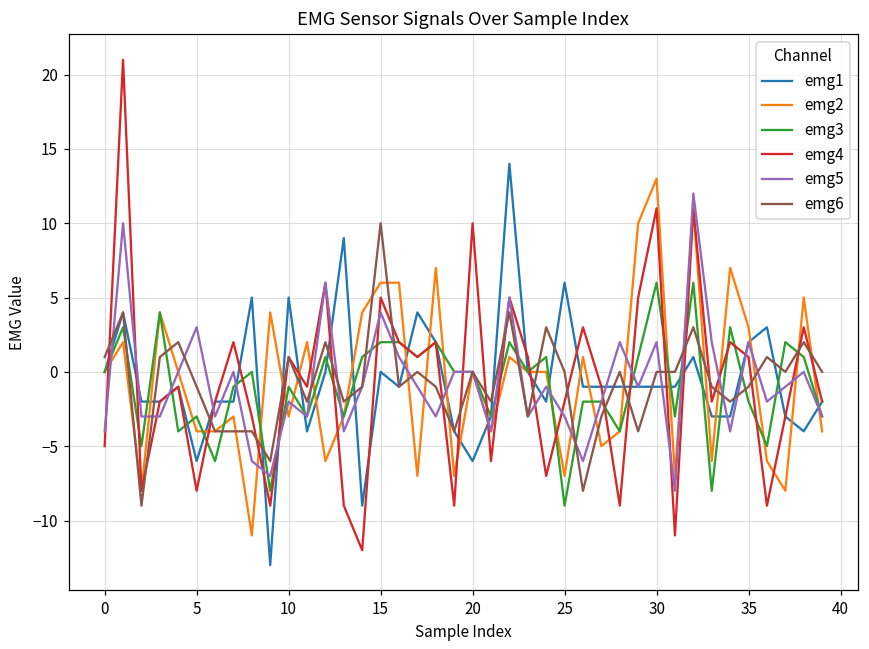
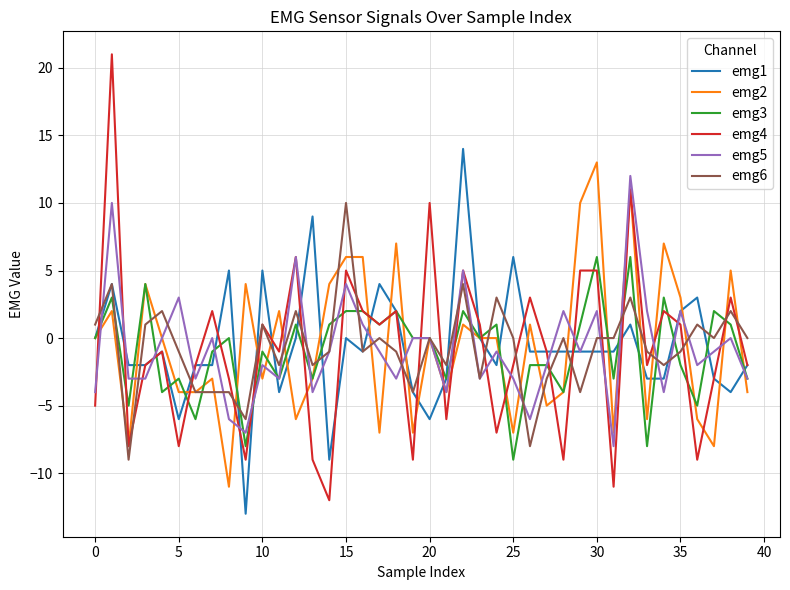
  {
    "emg1": {
      "5": -6,
      "10": 5,
      "15": 0,
      "20": -6,
      "25": 6,
      "30": -1
    },
    "emg2": {
      "5": -4,
      "10": -3,
      "15": 6,
      "25": -7,
      "30": 13,
      "35": 3
    },
    "emg3": {
      "5": -3,
      "10": -1,
      "15": 2,
      "25": -9,
      "30": 6,
      "35": -2
    },
    "emg4": {
      "0": -5,
      "5": -8,
      "15": 5,
      "20": 10,
      "25": -2,
-     "30": 11,
+     "30": 5,
      "35": 1
    },
    "emg5": {
      "0": -4,
      "5": 3,
      "10": -2,
      "15": 4,
      "25": -3,
      "30": 2
    },
    "emg6": {
      "0": 1,
      "5": -1,
      "15": 10,
      "25": 0,
      "30": 0,
      "35": -1
    }
  }
